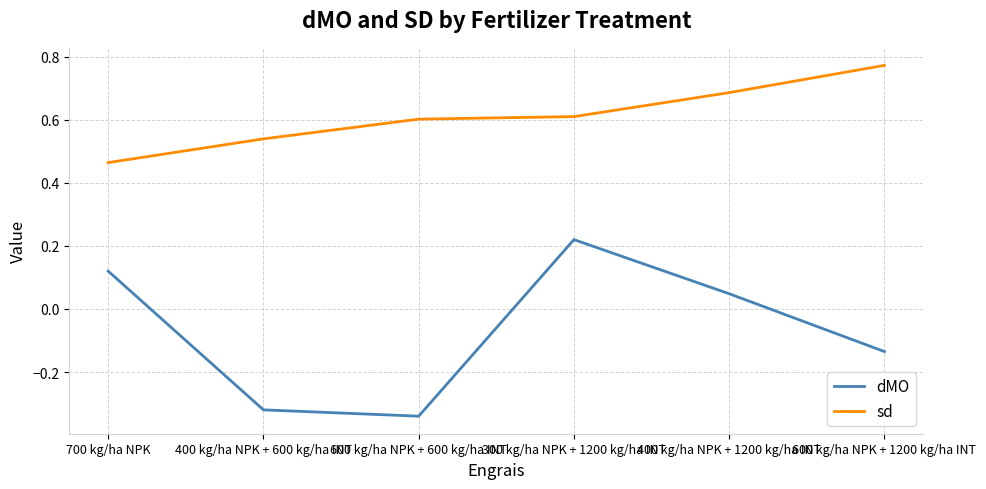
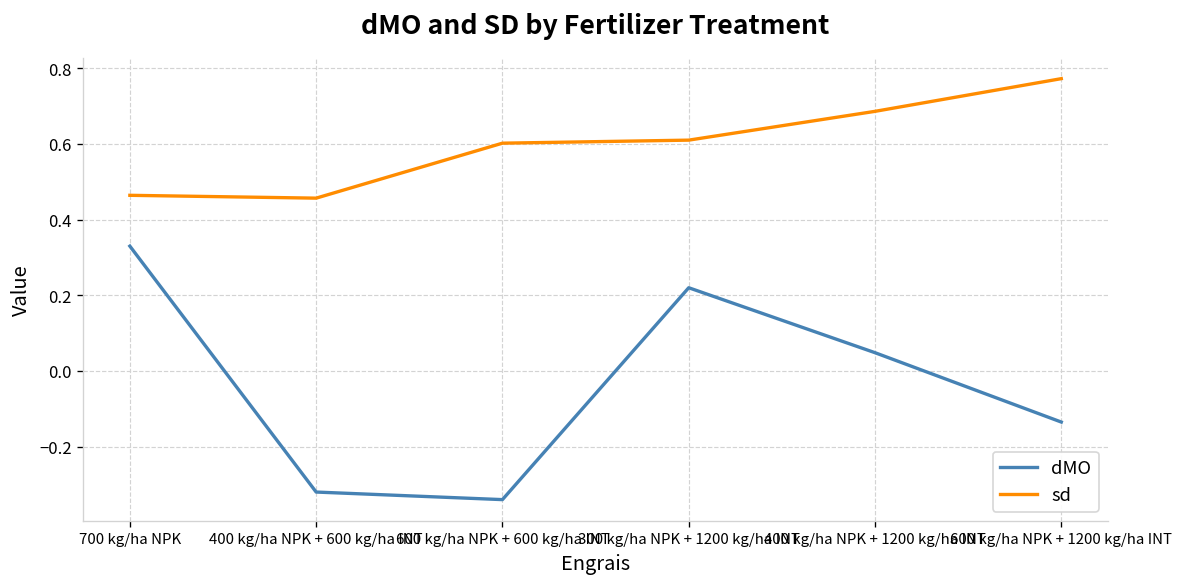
  {
    "dMO": {
-     "700 kg/ha NPK": 0.12,
+     "700 kg/ha NPK": 0.33,
      "400 kg/ha NPK + 600 kg/ha INT": -0.32,
      "600 kg/ha NPK + 600 kg/ha INT": -0.34
    },
    "sd": {
      "700 kg/ha NPK": 0.46,
-     "400 kg/ha NPK + 600 kg/ha INT": 0.54,
+     "400 kg/ha NPK + 600 kg/ha INT": 0.46,
      "600 kg/ha NPK + 600 kg/ha INT": 0.60
    }
  }
